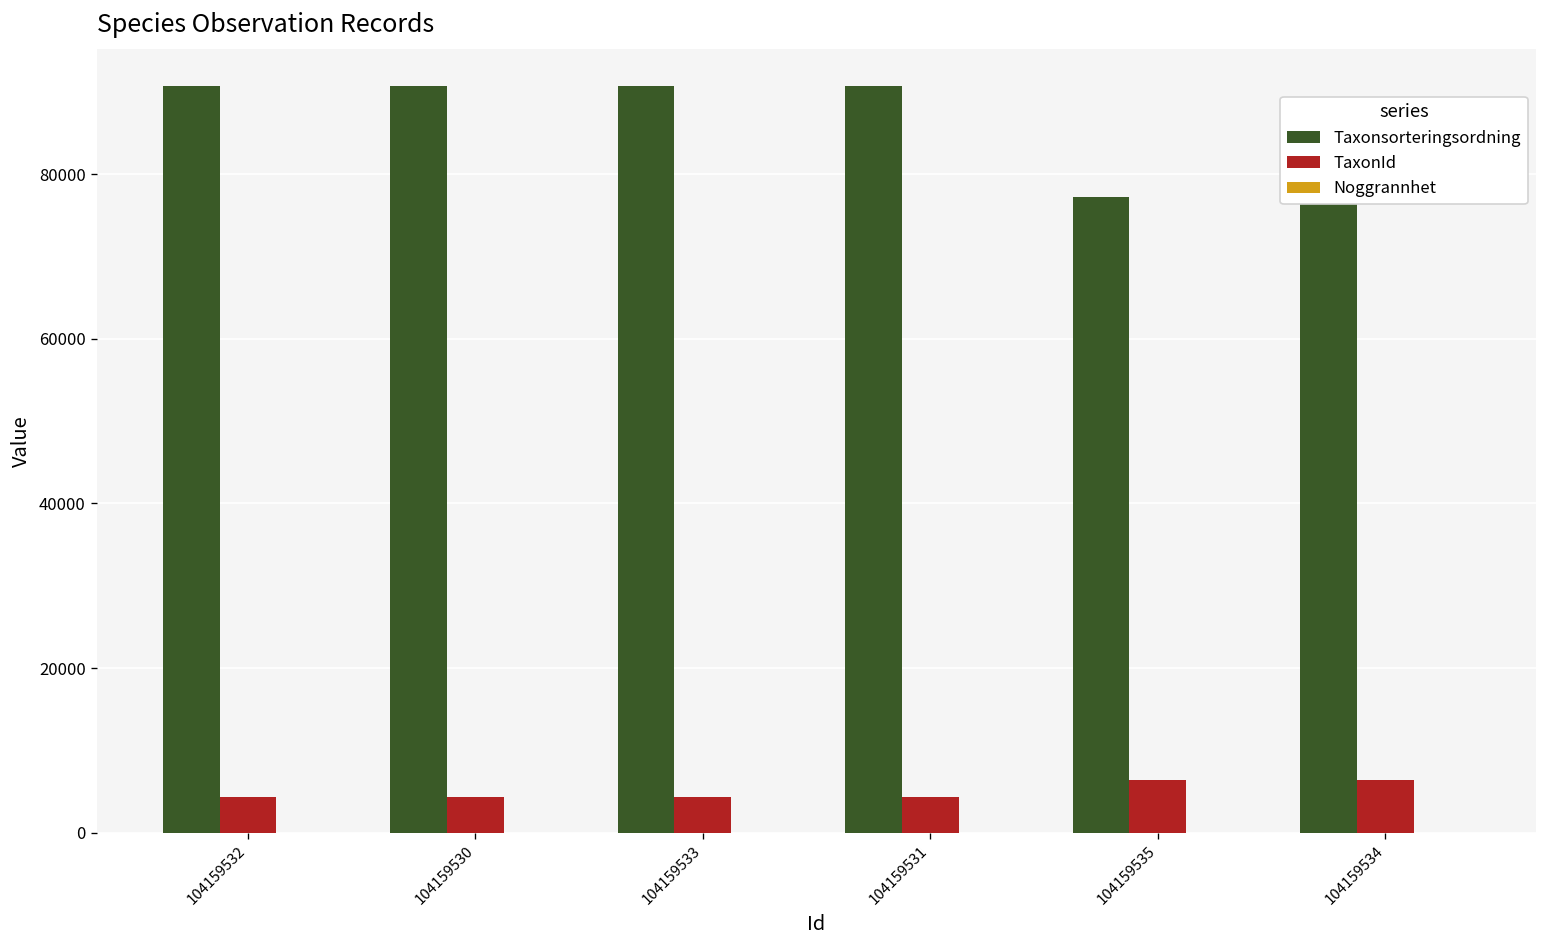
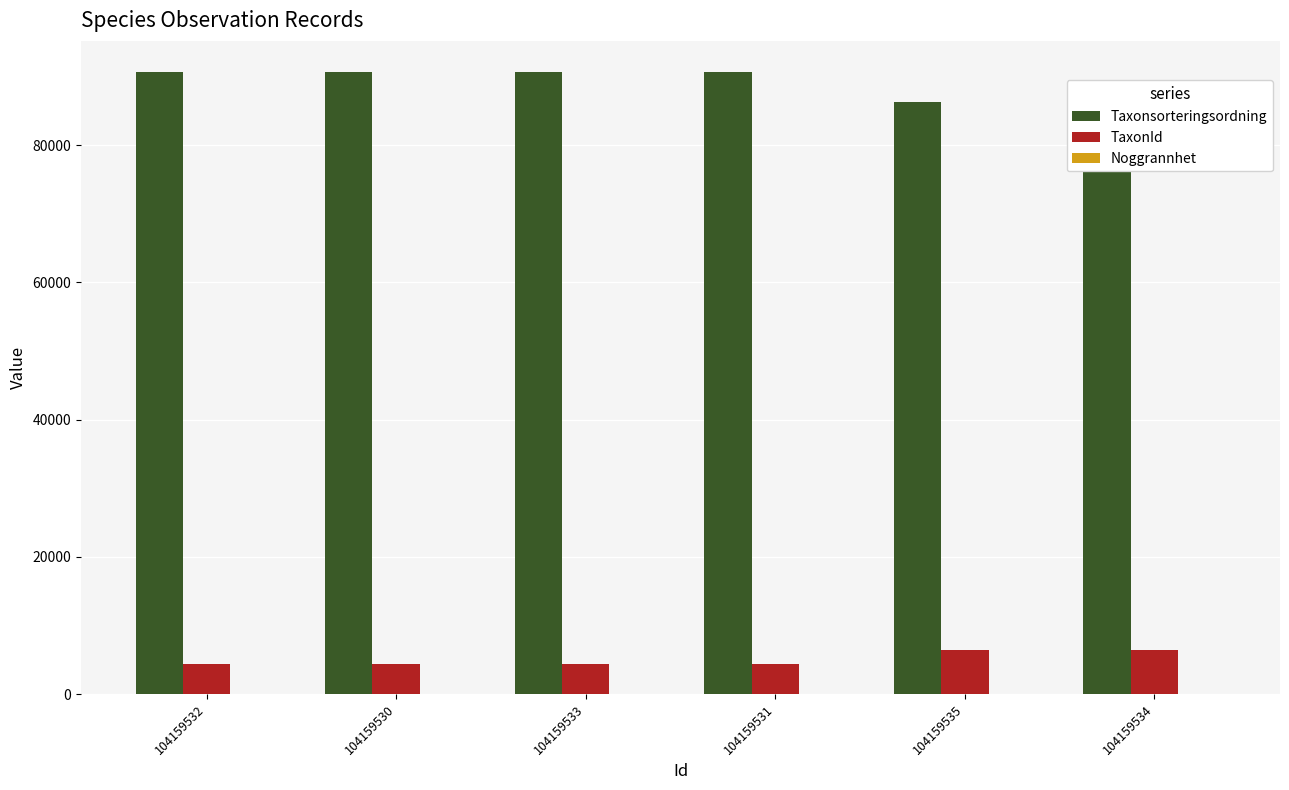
  {
    "Taxonsorteringsordning": {
      "104159532": 91000,
      "104159530": 91000,
      "104159533": 91000,
      "104159531": 91000,
-     "104159535": 77000
+     "104159535": 86000
    },
    "TaxonId": {
      "104159532": 4000,
      "104159530": 4000,
      "104159533": 4000,
      "104159531": 4000,
      "104159535": 6000,
      "104159534": 6000
    }
  }
